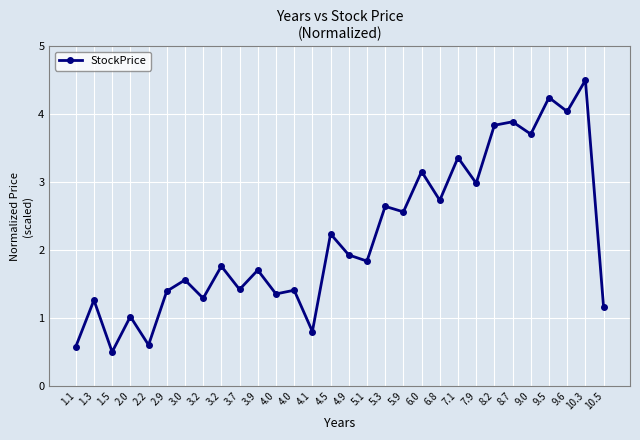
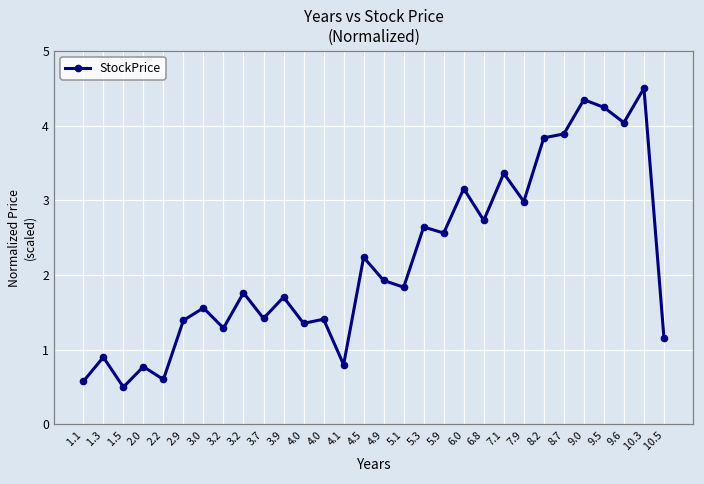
  {
    "1.1": 0.6,
-   "1.3": 1.3,
+   "1.3": 0.9,
    "1.5": 0.5,
-   "2.0": 1.0,
+   "2.0": 0.8,
    "2.2": 0.6,
    "2.9": 1.4,
    "3.0": 1.6,
    "3.7": 1.4,
    "3.9": 1.7,
    "4.1": 0.8,
    "4.5": 2.2,
    "4.9": 1.9,
    "5.1": 1.8,
    "5.3": 2.6,
    "5.9": 2.6,
    "6.0": 3.2,
    "6.8": 2.7,
    "7.1": 3.4,
    "7.9": 3.0,
    "8.2": 3.8,
    "8.7": 3.9,
-   "9.0": 3.7,
+   "9.0": 4.3,
    "9.5": 4.2,
    "9.6": 4.0,
    "10.3": 4.5,
    "10.5": 1.2
  }
